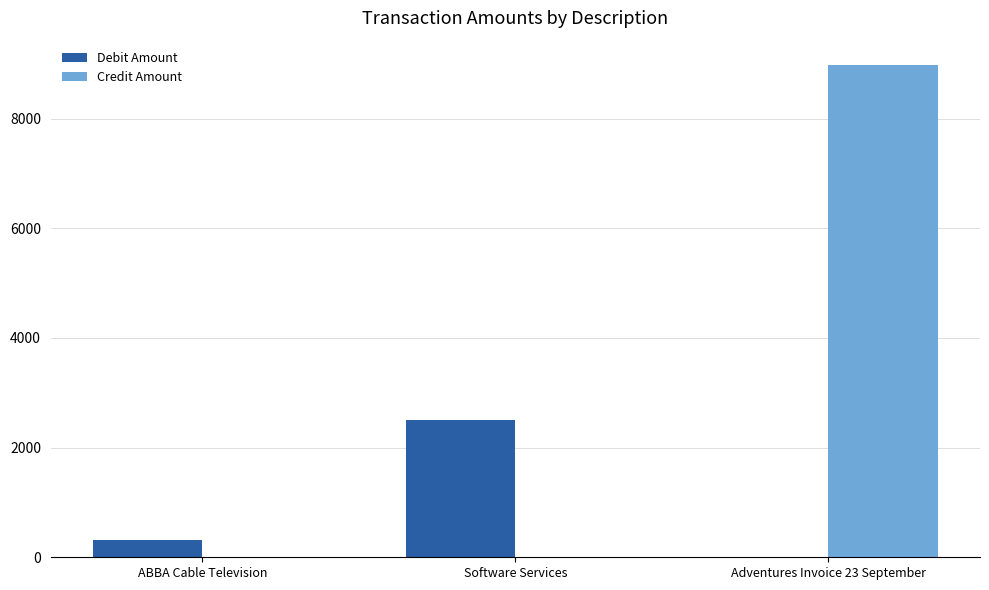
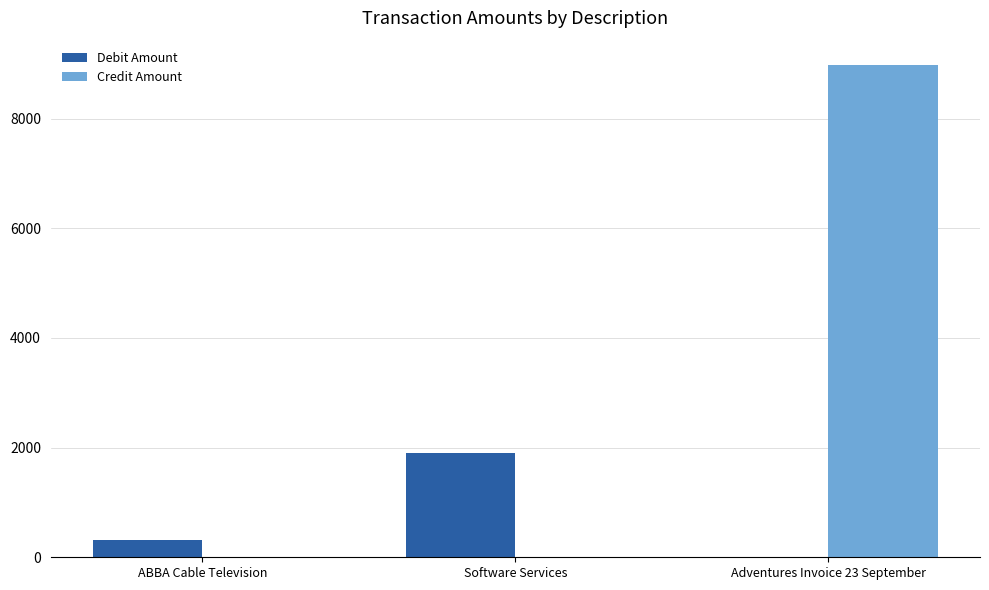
  {
    "Debit Amount": {
      "ABBA Cable Television": 300,
-     "Software Services": 2500,
+     "Software Services": 1900,
      "Adventures Invoice 23 September": 0
    },
    "Credit Amount": {
      "ABBA Cable Television": 0,
      "Software Services": 0,
      "Adventures Invoice 23 September": 9000
    }
  }
